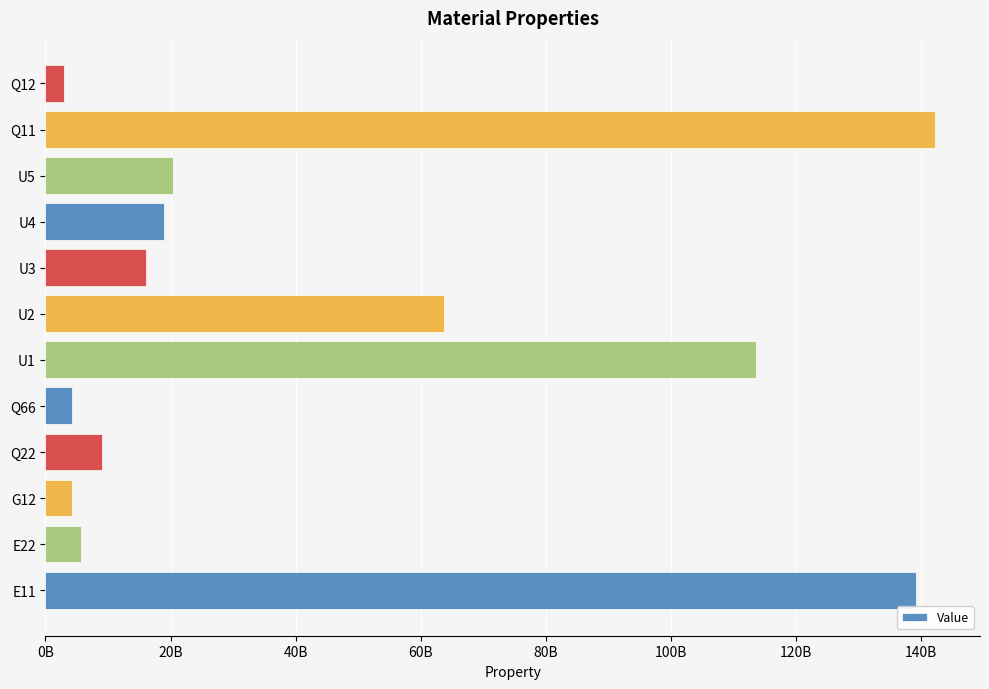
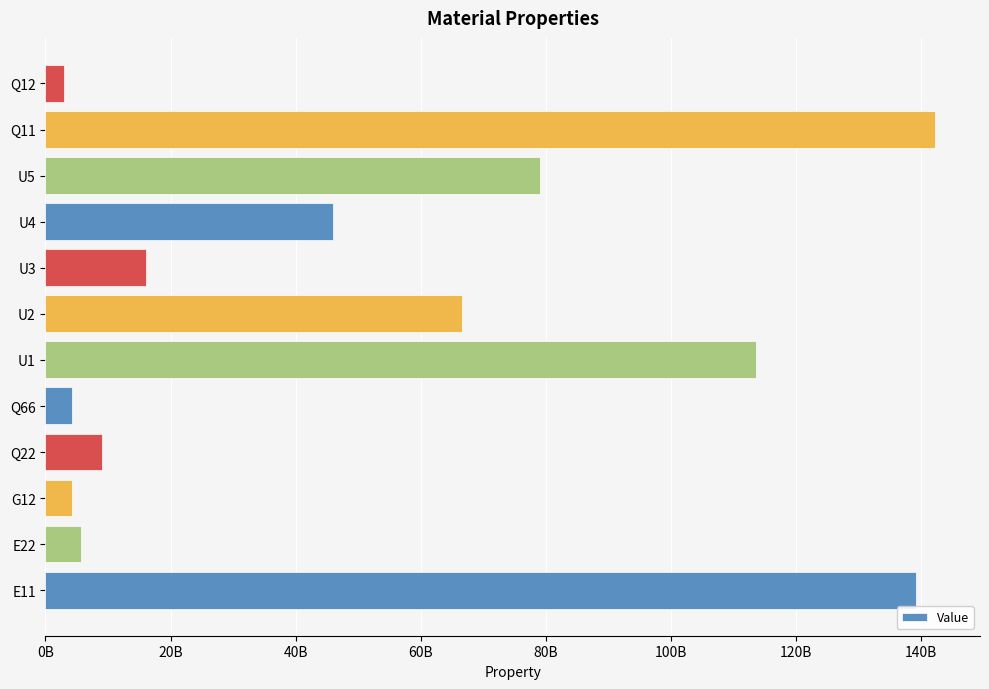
  {
    "Q12": 3000000000,
    "Q11": 142000000000,
-   "U5": 20000000000,
-   "U4": 19000000000,
+   "U5": 79000000000,
+   "U4": 46000000000,
    "U3": 16000000000,
-   "U2": 64000000000,
+   "U2": 67000000000,
    "U1": 114000000000,
    "Q66": 4000000000,
    "Q22": 9000000000,
    "G12": 4000000000,
    "E22": 6000000000,
    "E11": 139000000000
  }
